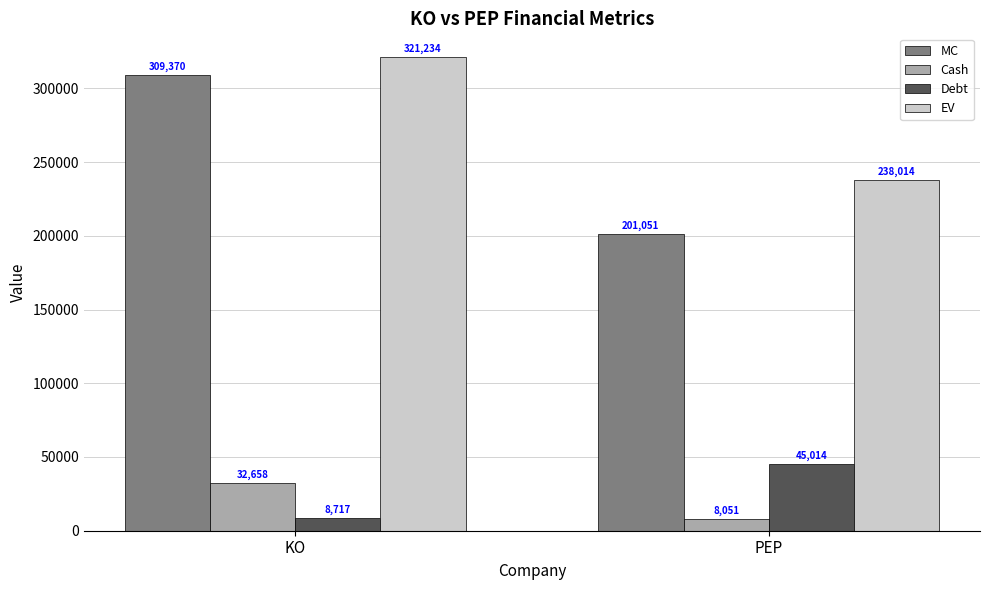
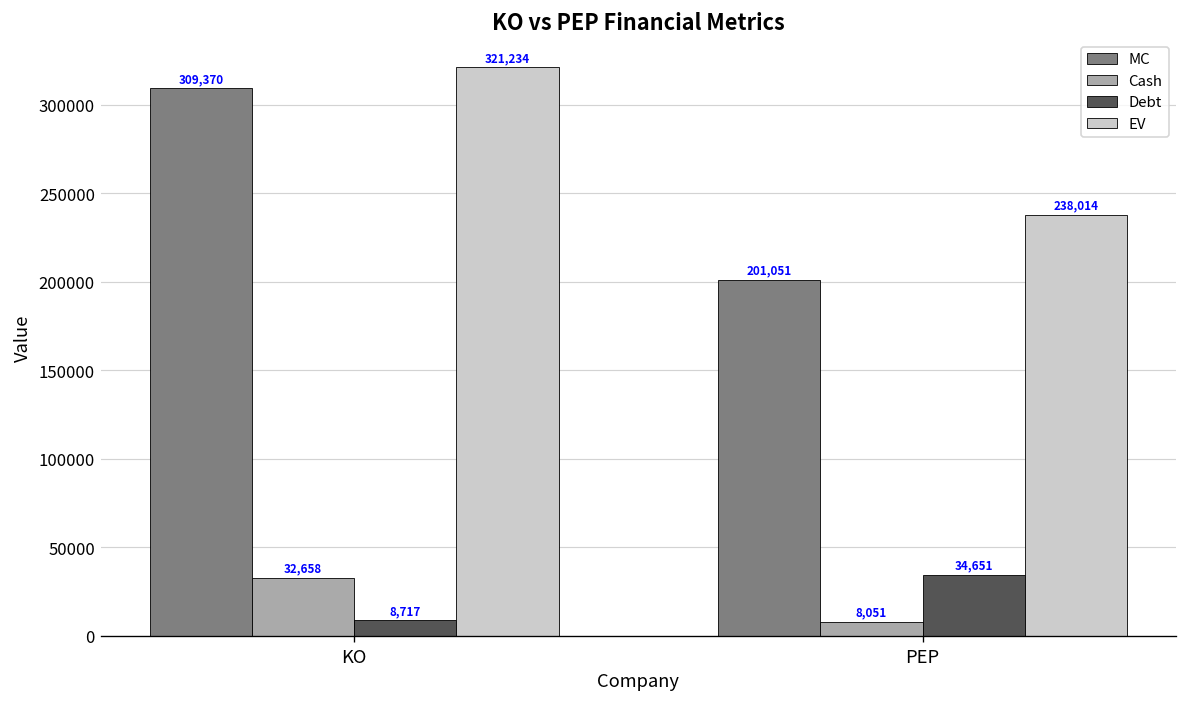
  {
    "MC": {
      "PEP": "201,051"
    },
    "Debt": {
      "KO": "8,717",
-     "PEP": "45,014"
+     "PEP": "34,651"
    }
  }
